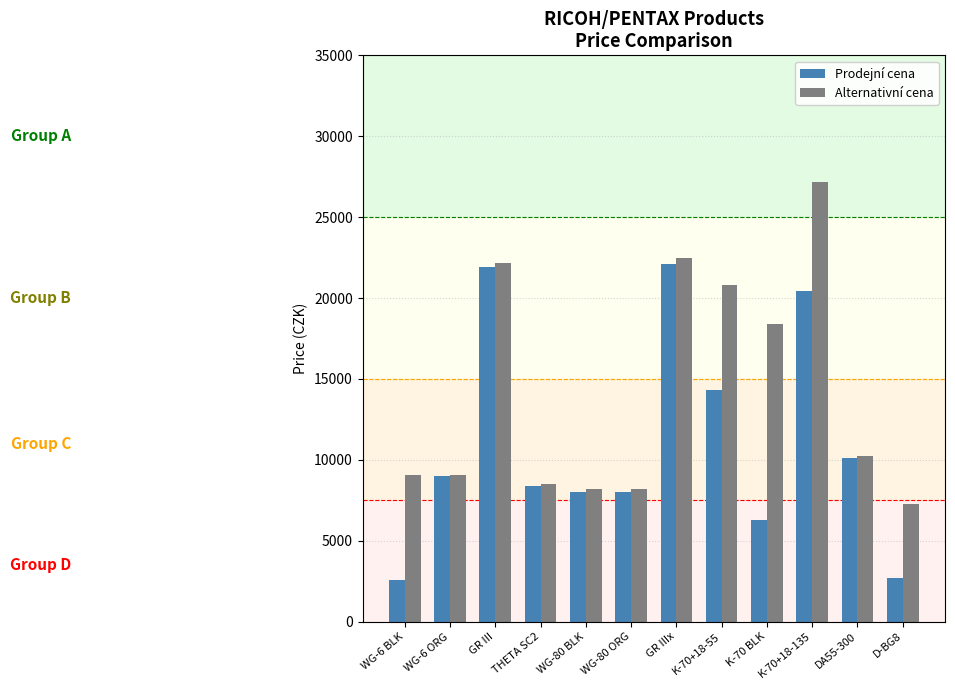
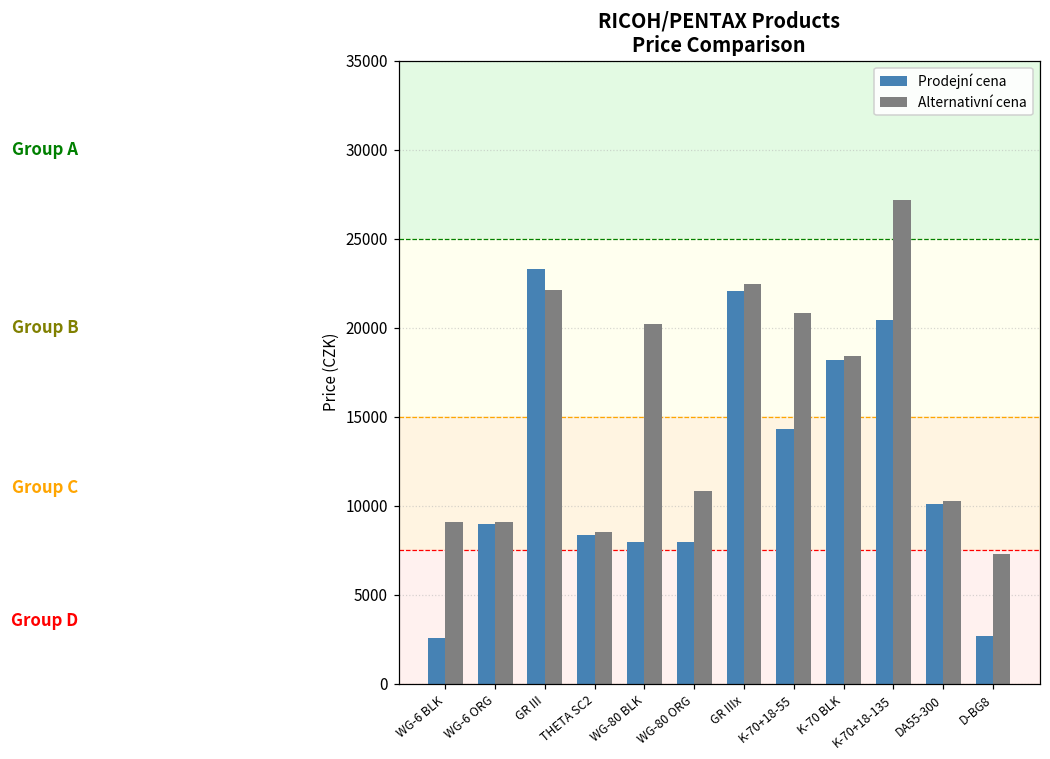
  {
    "Prodejní cena": {
      "WG-6 BLK": 2600,
      "WG-6 ORG": 9000,
-     "GR III": 21900,
+     "GR III": 23300,
      "THETA SC2": 8400,
      "WG-80 BLK": 8000,
      "WG-80 ORG": 8000,
      "GR IIIx": 22100,
      "K-70+18-55": 14300,
-     "K-70 BLK": 6300,
+     "K-70 BLK": 18200,
      "K-70+18-135": 20400,
      "DA55-300": 10100,
      "D-BG8": 2700
    },
    "Alternativní cena": {
      "WG-6 BLK": 9100,
      "WG-6 ORG": 9100,
      "GR III": 22100,
      "THETA SC2": 8500,
-     "WG-80 BLK": 8200,
-     "WG-80 ORG": 8200,
+     "WG-80 BLK": 20200,
+     "WG-80 ORG": 10800,
      "GR IIIx": 22500,
      "K-70+18-55": 20800,
      "K-70 BLK": 18400,
      "K-70+18-135": 27200,
      "DA55-300": 10200,
      "D-BG8": 7300
    }
  }
